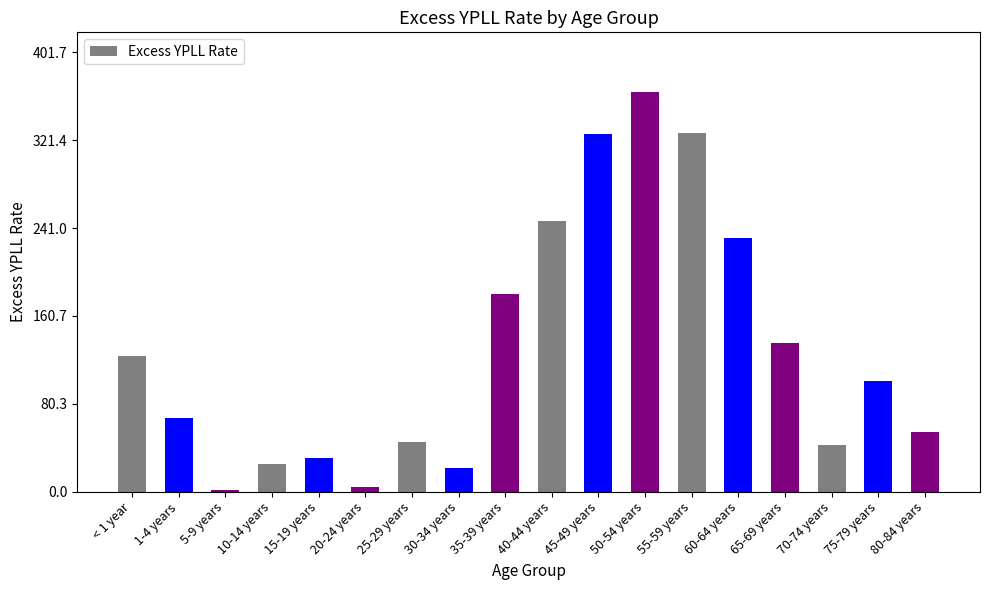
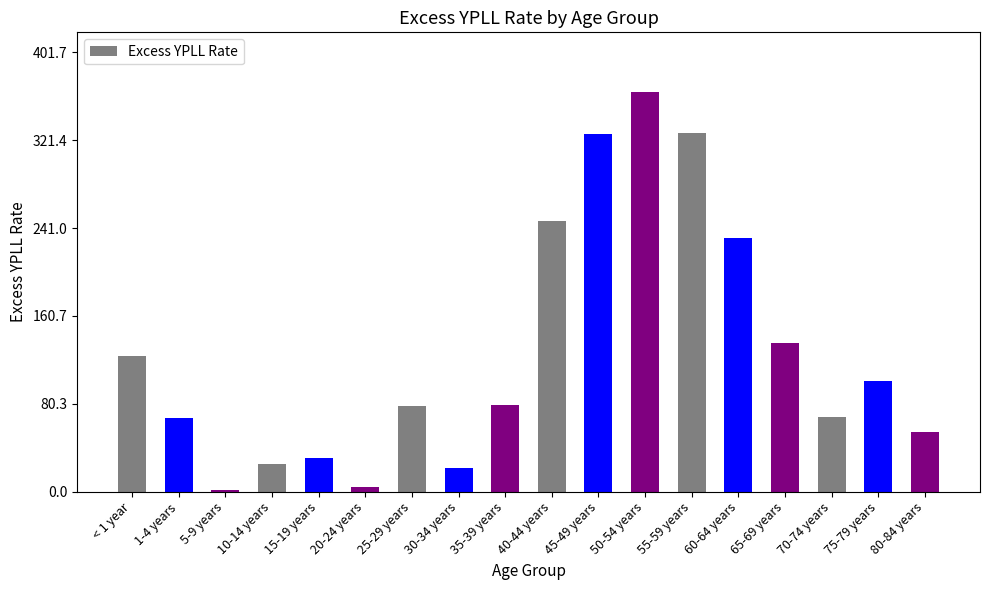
  {
    "< 1 year": 124,
    "1-4 years": 67,
    "10-14 years": 25,
    "15-19 years": 31,
    "20-24 years": 4,
-   "25-29 years": 45,
+   "25-29 years": 79,
    "30-34 years": 21,
-   "35-39 years": 181,
+   "35-39 years": 79,
    "40-44 years": 247,
    "45-49 years": 327,
    "50-54 years": 365,
    "55-59 years": 328,
    "60-64 years": 232,
    "65-69 years": 136,
-   "70-74 years": 43,
+   "70-74 years": 69,
    "75-79 years": 101,
    "80-84 years": 54
  }
